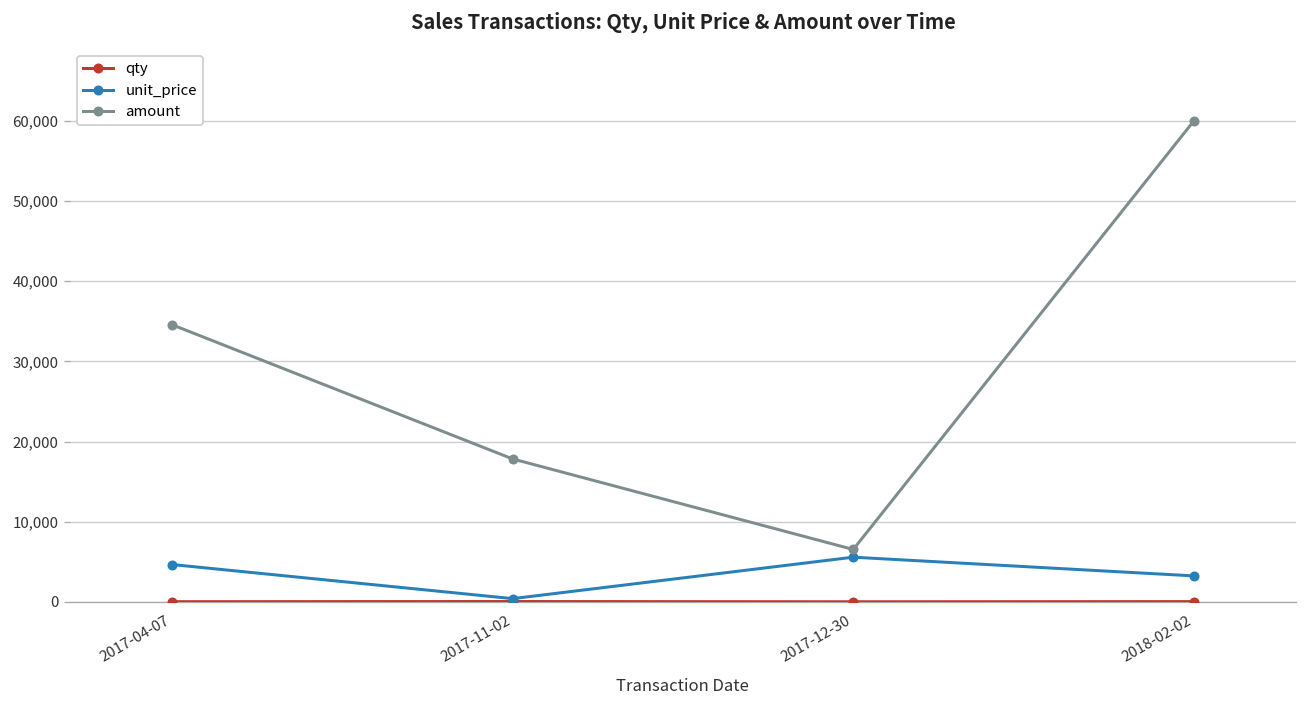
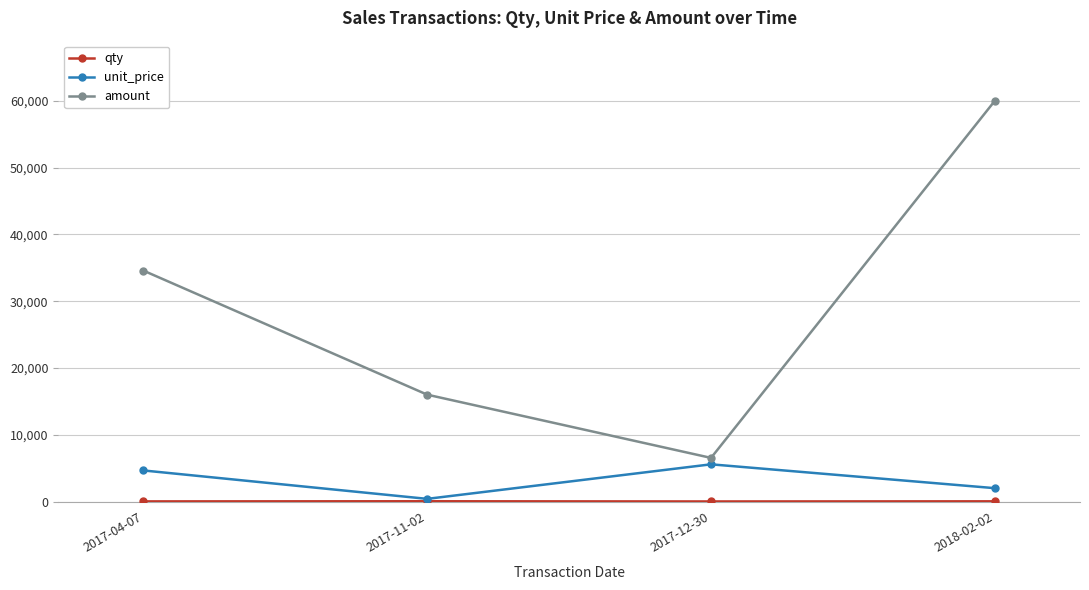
  {
    "qty": {
      "2017-04-07": "0",
      "2017-12-30": "0",
      "2018-02-02": "0"
    },
    "unit_price": {
      "2017-04-07": "5,000",
      "2017-12-30": "6,000",
-     "2018-02-02": "3,000"
+     "2018-02-02": "2,000"
    },
    "amount": {
      "2017-04-07": "35,000",
-     "2017-11-02": "18,000",
+     "2017-11-02": "16,000",
      "2017-12-30": "7,000",
      "2018-02-02": "60,000"
    }
  }
